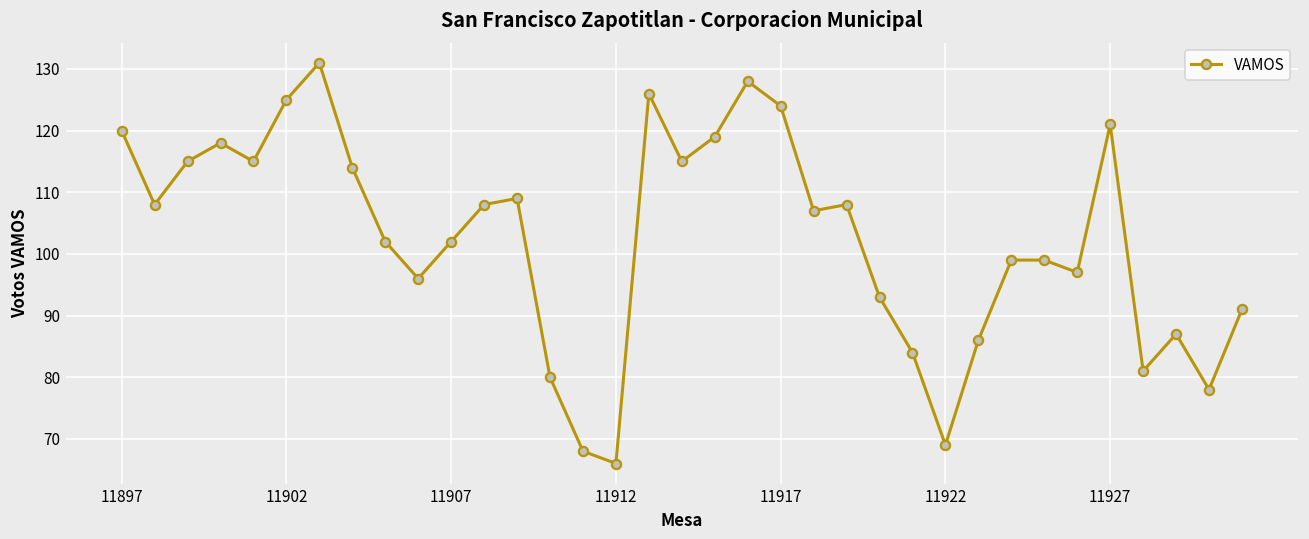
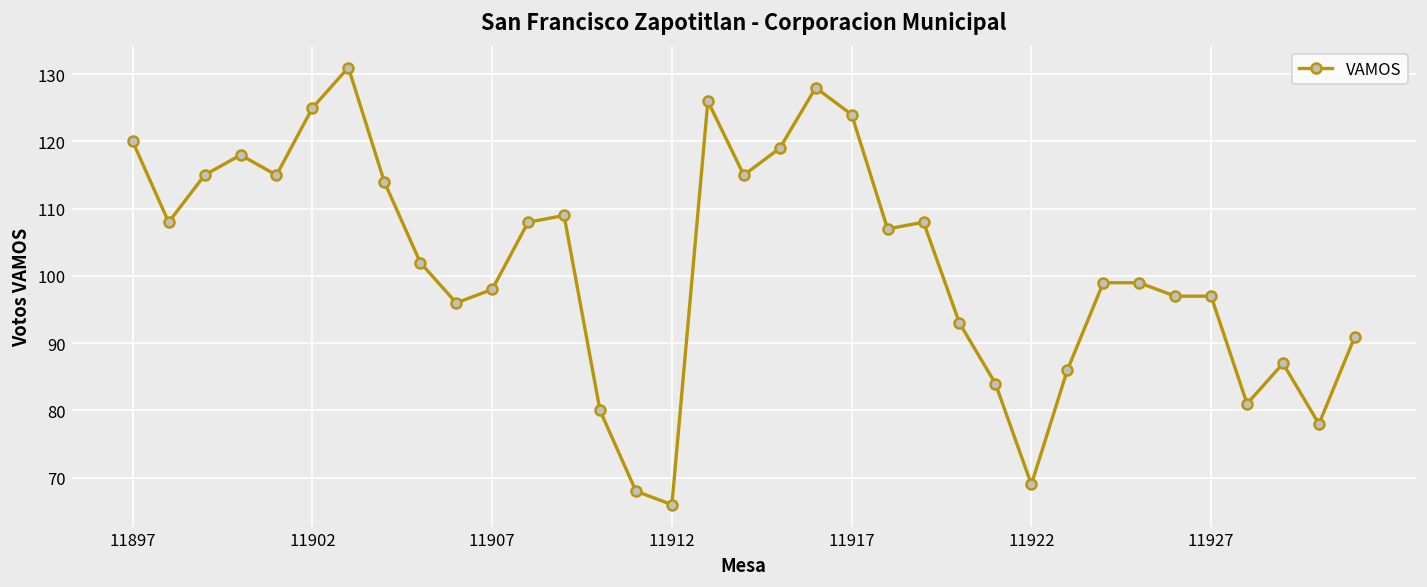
  {
    "11897": 120,
    "11902": 125,
-   "11907": 102,
+   "11907": 98,
    "11912": 66,
    "11917": 124,
    "11922": 69,
-   "11927": 121
+   "11927": 97
  }
